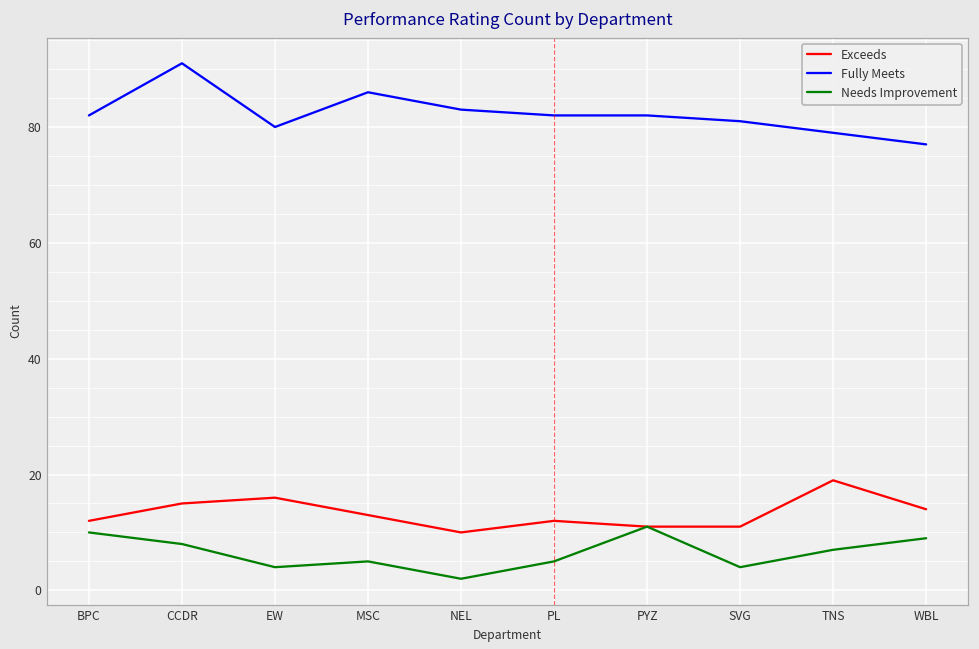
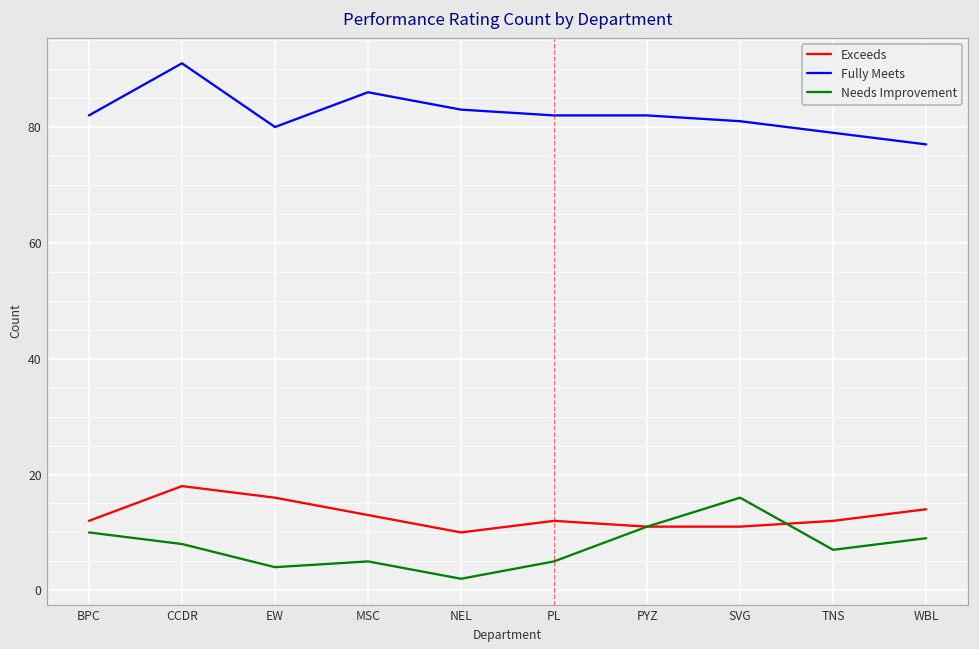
  {
    "Exceeds": {
      "BPC": 12,
-     "CCDR": 15,
+     "CCDR": 18,
      "EW": 16,
      "MSC": 13,
      "NEL": 10,
      "PL": 12,
      "SVG": 11,
-     "TNS": 19,
+     "TNS": 12,
      "WBL": 14
    },
    "Fully Meets": {
      "BPC": 82,
      "CCDR": 91,
      "EW": 80,
      "MSC": 86,
      "NEL": 83,
      "PL": 82,
      "PYZ": 82,
      "SVG": 81,
      "TNS": 79,
      "WBL": 77
    },
    "Needs Improvement": {
      "BPC": 10,
      "CCDR": 8,
      "EW": 4,
      "MSC": 5,
      "NEL": 2,
      "PL": 5,
-     "SVG": 4,
+     "SVG": 16,
      "TNS": 7,
      "WBL": 9
    }
  }
